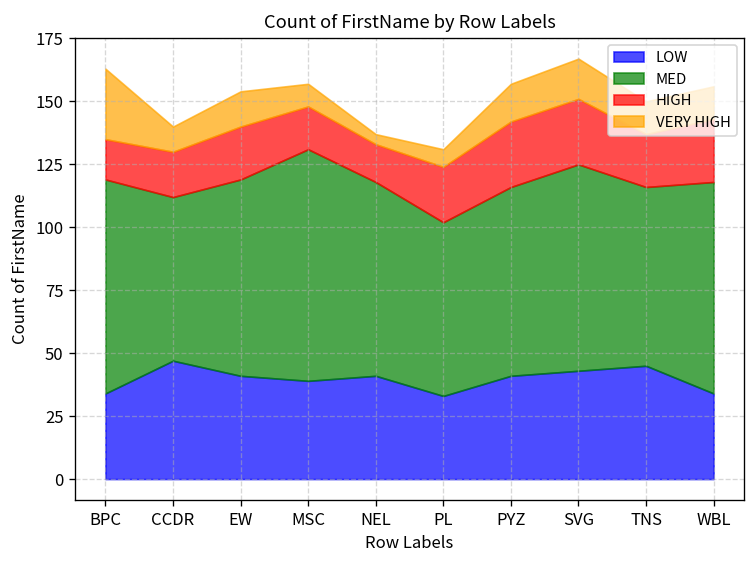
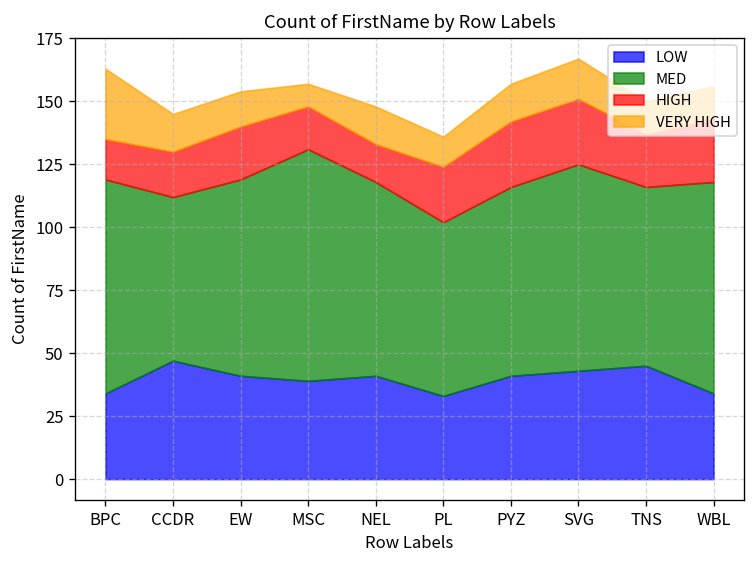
  {
    "LOW": {
      "BPC": 34,
      "CCDR": 47,
      "EW": 41,
      "MSC": 39,
      "NEL": 41,
      "PL": 33,
      "PYZ": 41,
      "SVG": 43,
      "TNS": 45,
      "WBL": 34
    },
    "MED": {
      "BPC": 85,
      "CCDR": 65,
      "EW": 78,
      "MSC": 92,
      "NEL": 77,
      "PL": 69,
      "PYZ": 75,
      "SVG": 82,
      "TNS": 71,
      "WBL": 84
    },
    "HIGH": {
      "BPC": 16,
      "CCDR": 18,
      "EW": 21,
      "MSC": 17,
      "NEL": 15,
      "PL": 22,
      "PYZ": 26,
      "SVG": 26
    },
    "VERY HIGH": {
      "BPC": 28,
-     "CCDR": 10,
+     "CCDR": 15,
      "EW": 14,
      "MSC": 9,
-     "NEL": 4,
-     "PL": 7,
+     "NEL": 15,
+     "PL": 12,
      "PYZ": 15,
      "SVG": 16
    }
  }
